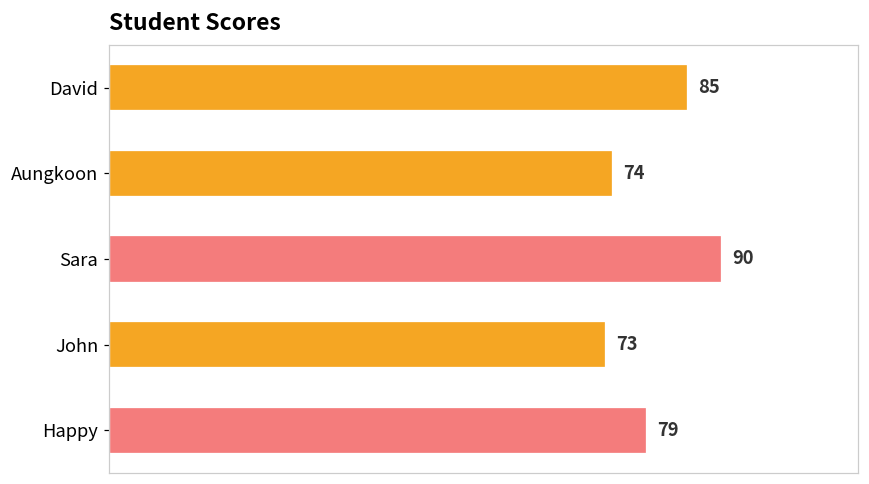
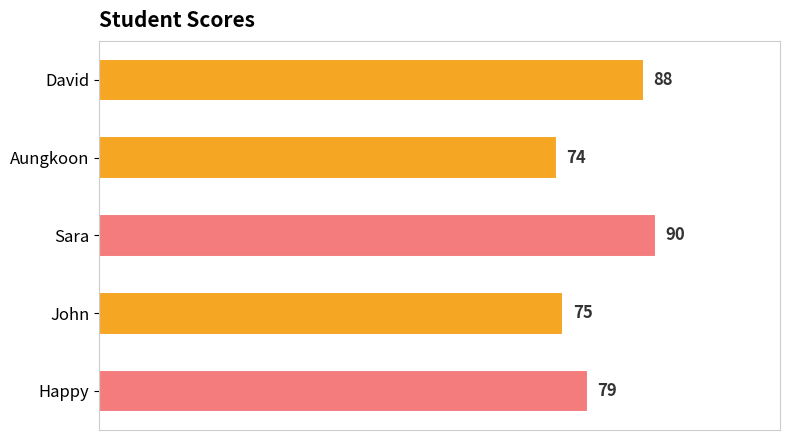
  {
-   "David": 85,
+   "David": 88,
    "Aungkoon": 74,
    "Sara": 90,
-   "John": 73,
+   "John": 75,
    "Happy": 79
  }
